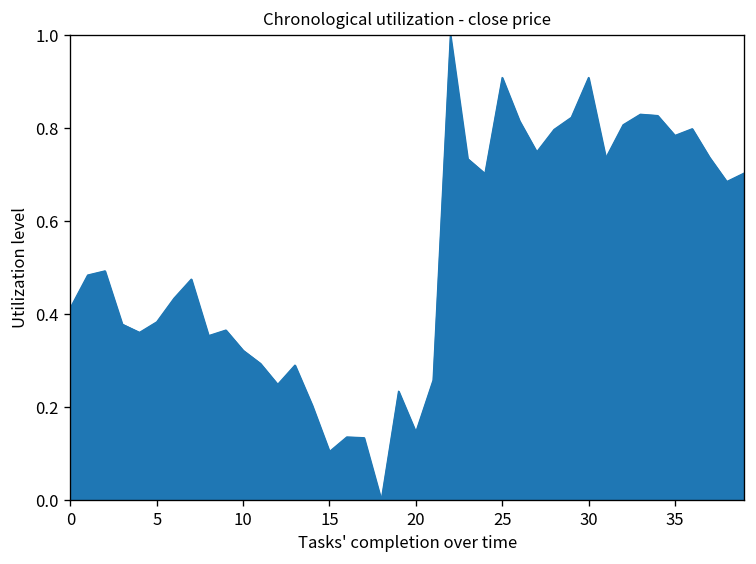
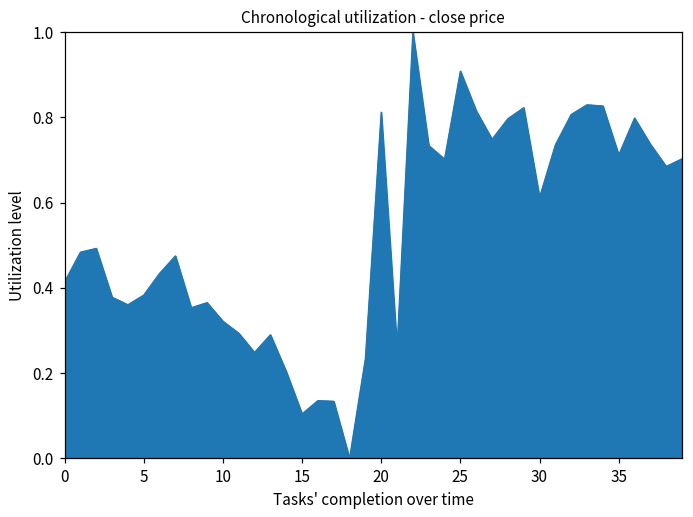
  {
    "0": 0.41,
    "5": 0.38,
    "10": 0.32,
    "15": 0.10,
-   "20": 0.15,
+   "20": 0.81,
    "25": 0.91,
-   "30": 0.91,
-   "35": 0.78
+   "30": 0.61,
+   "35": 0.71
  }
